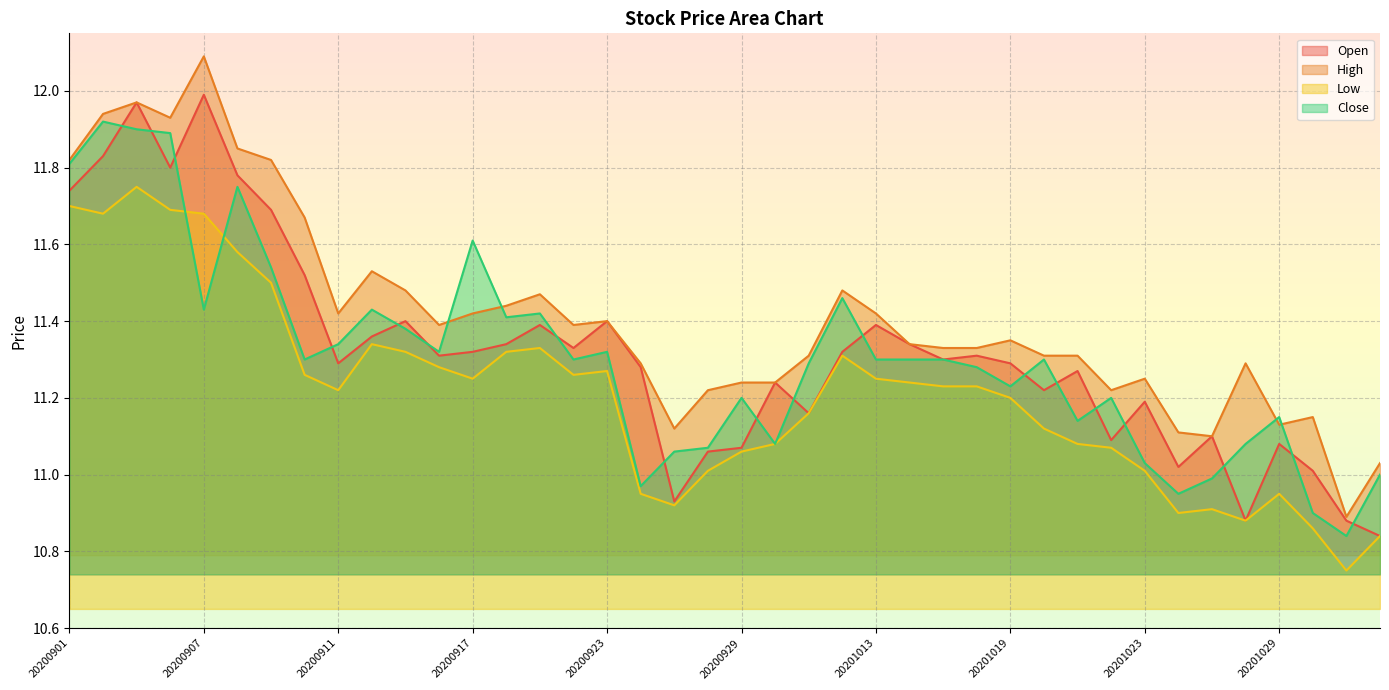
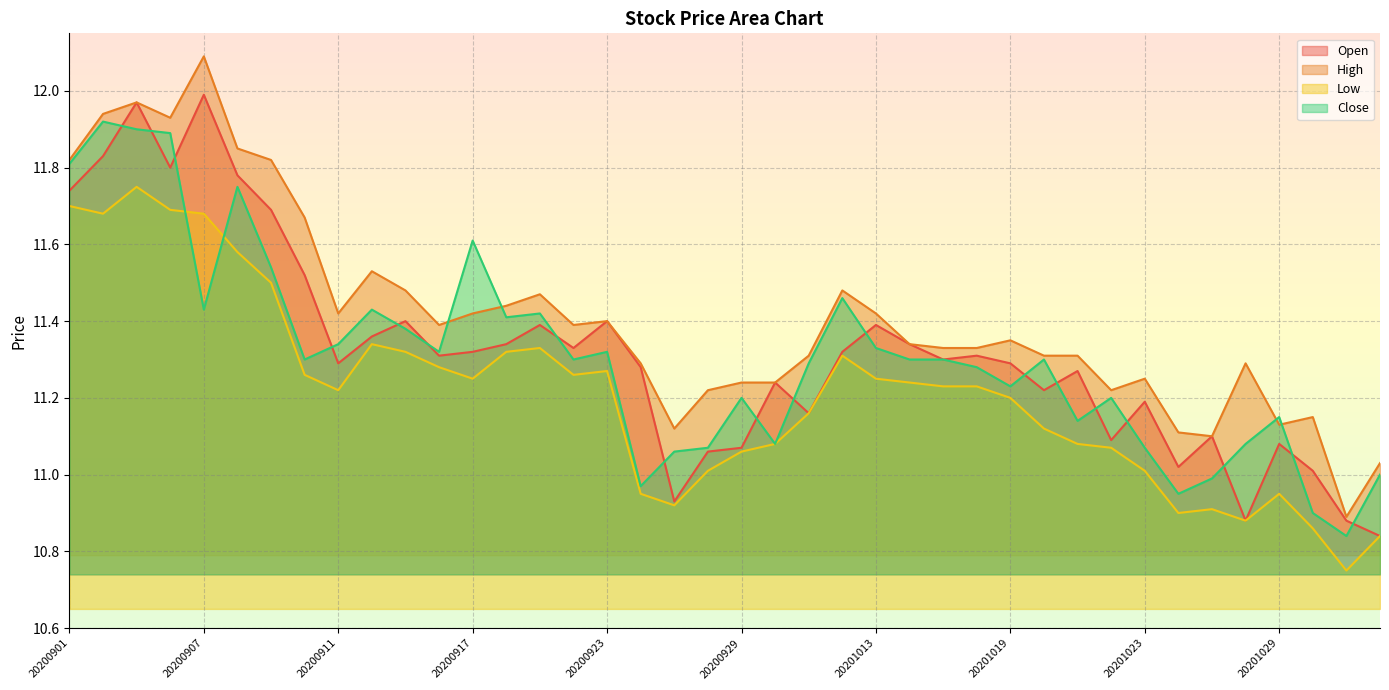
  {
    "Close": {
      "20200901": 11.81,
      "20200907": 11.43,
      "20200911": 11.34,
      "20200917": 11.61,
      "20200923": 11.32,
      "20200929": 11.20,
-     "20201013": 11.30,
+     "20201013": 11.33,
      "20201019": 11.23,
-     "20201023": 11.03,
+     "20201023": 11.07,
      "20201029": 11.15
    }
  }
